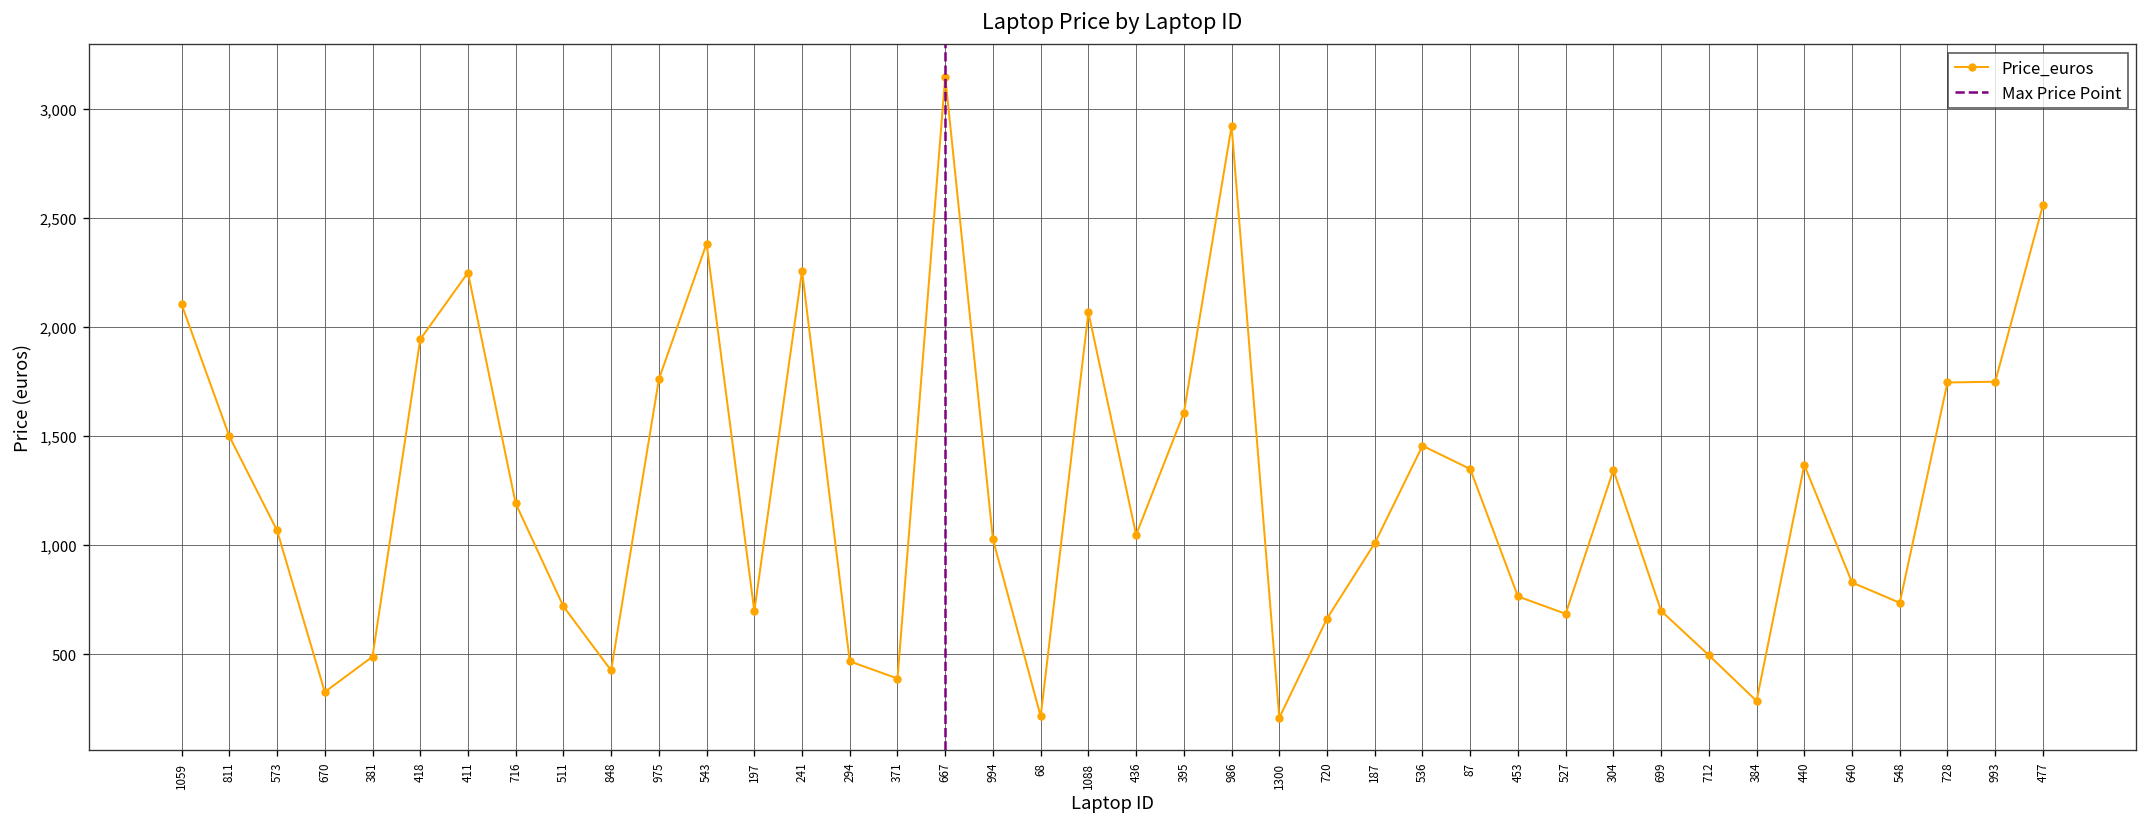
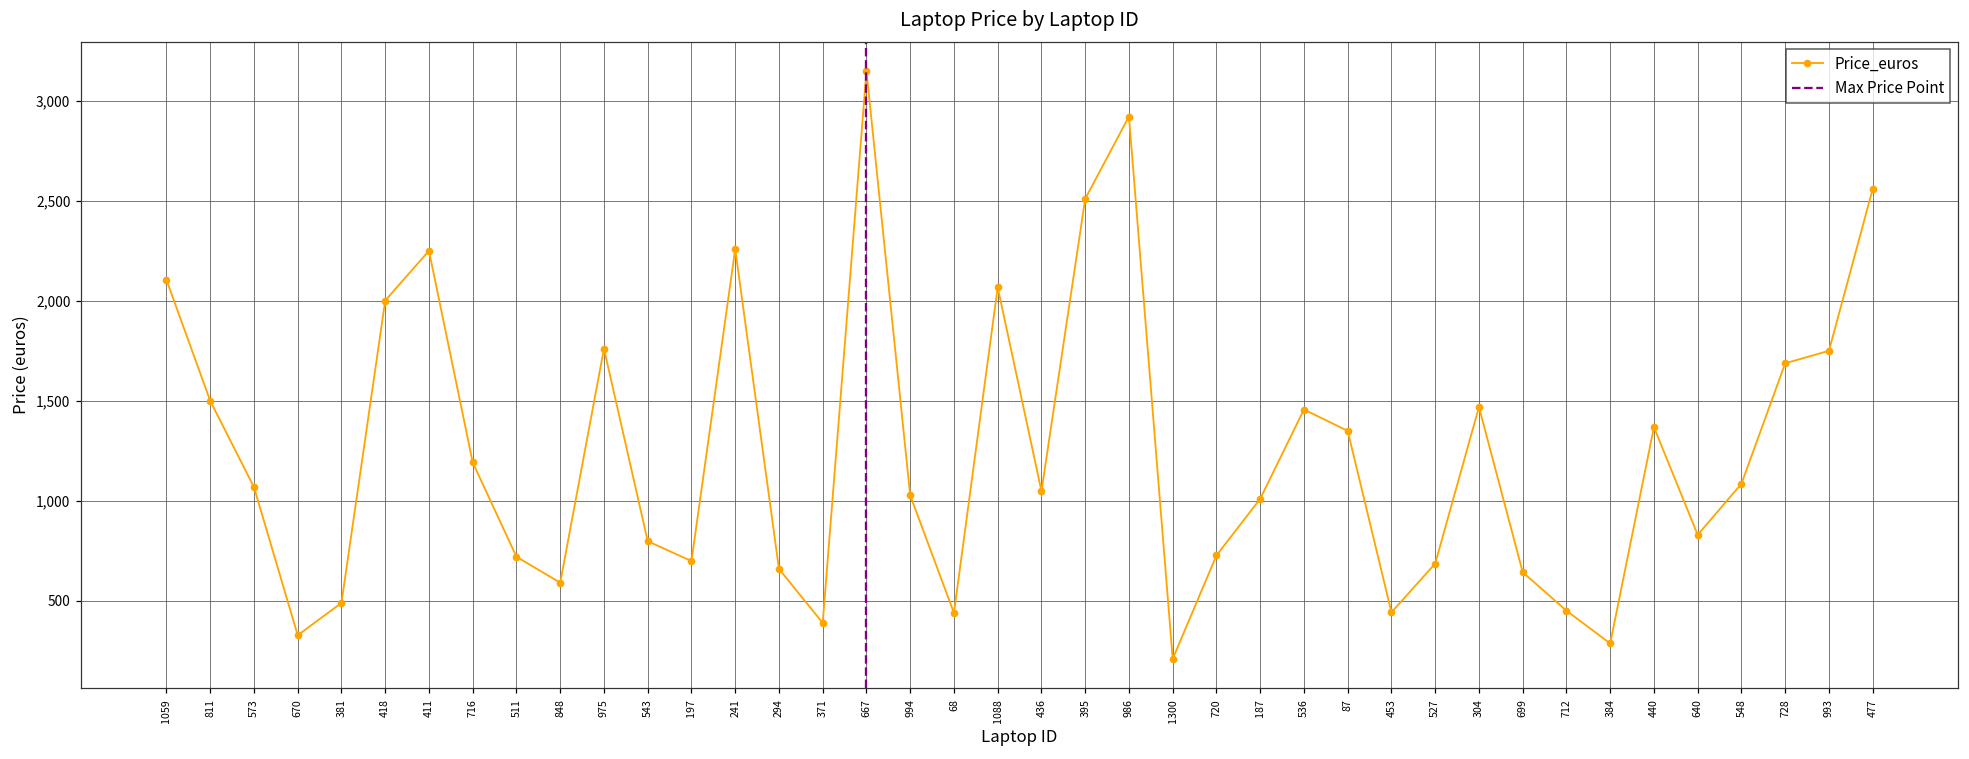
  {
    "1059": "2,100",
    "811": "1,500",
    "573": "1,070",
    "670": "330",
    "381": "490",
-   "418": "1,940",
+   "418": "2,000",
    "411": "2,250",
    "716": "1,190",
    "511": "720",
-   "848": "430",
+   "848": "590",
    "975": "1,760",
-   "543": "2,380",
+   "543": "800",
    "197": "700",
    "241": "2,260",
-   "294": "470",
+   "294": "660",
    "371": "390",
    "667": "3,150",
    "994": "1,030",
-   "68": "220",
+   "68": "440",
    "1088": "2,070",
    "436": "1,050",
-   "395": "1,610",
+   "395": "2,510",
    "986": "2,920",
    "1300": "210",
-   "720": "660",
+   "720": "730",
    "187": "1,010",
    "536": "1,460",
    "87": "1,350",
-   "453": "770",
+   "453": "440",
    "527": "690",
-   "304": "1,340",
-   "699": "700",
-   "712": "500",
+   "304": "1,470",
+   "699": "640",
+   "712": "450",
    "384": "290",
    "440": "1,370",
    "640": "830",
-   "548": "740",
-   "728": "1,750",
+   "548": "1,080",
+   "728": "1,690",
    "993": "1,750",
    "477": "2,560"
  }
